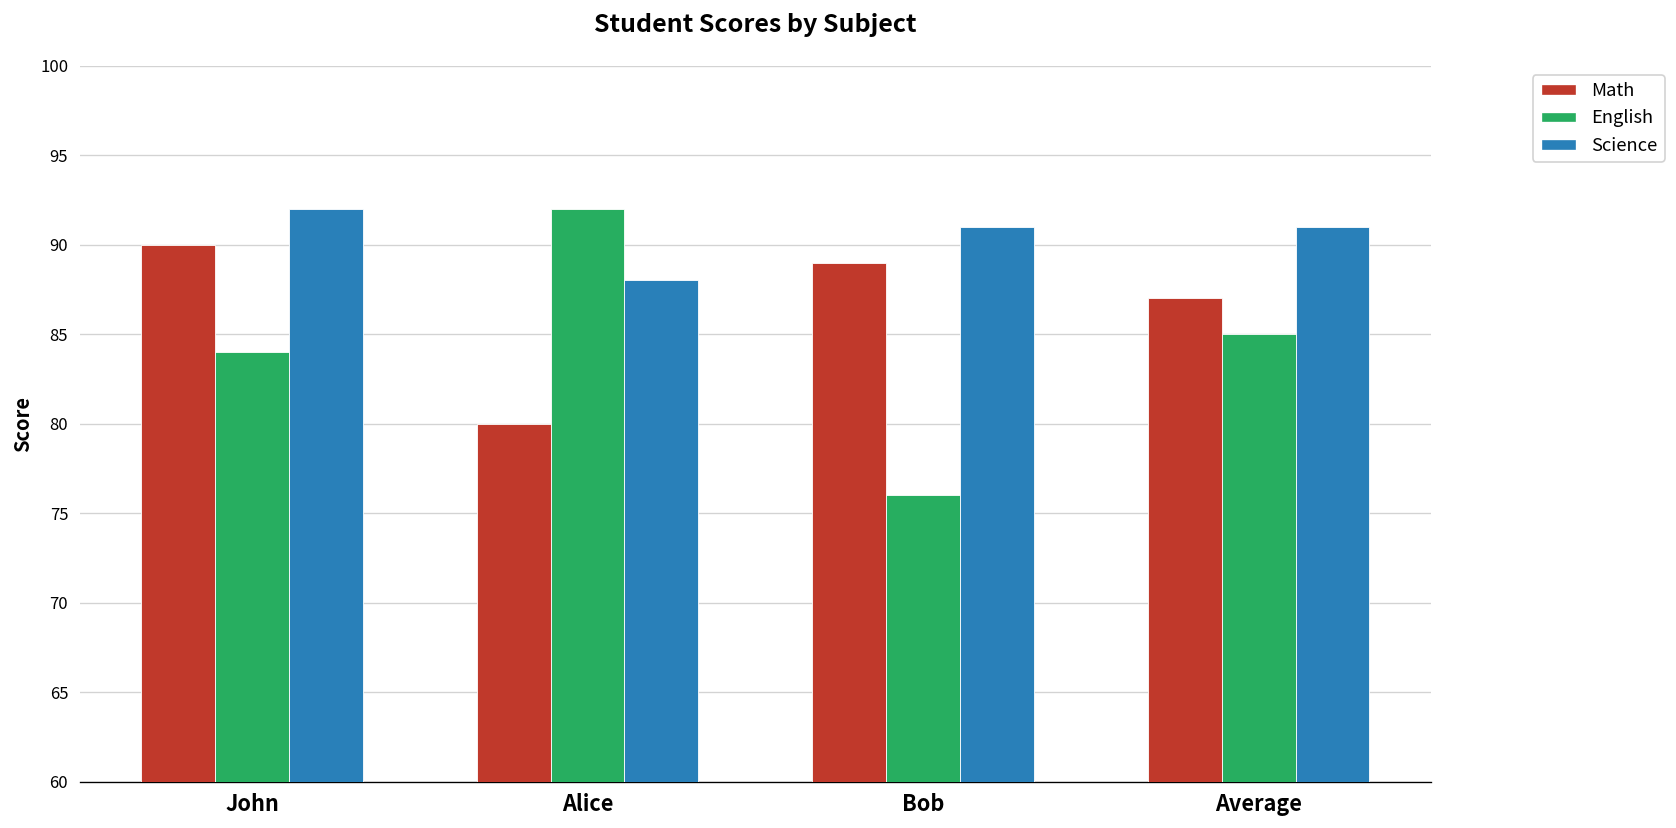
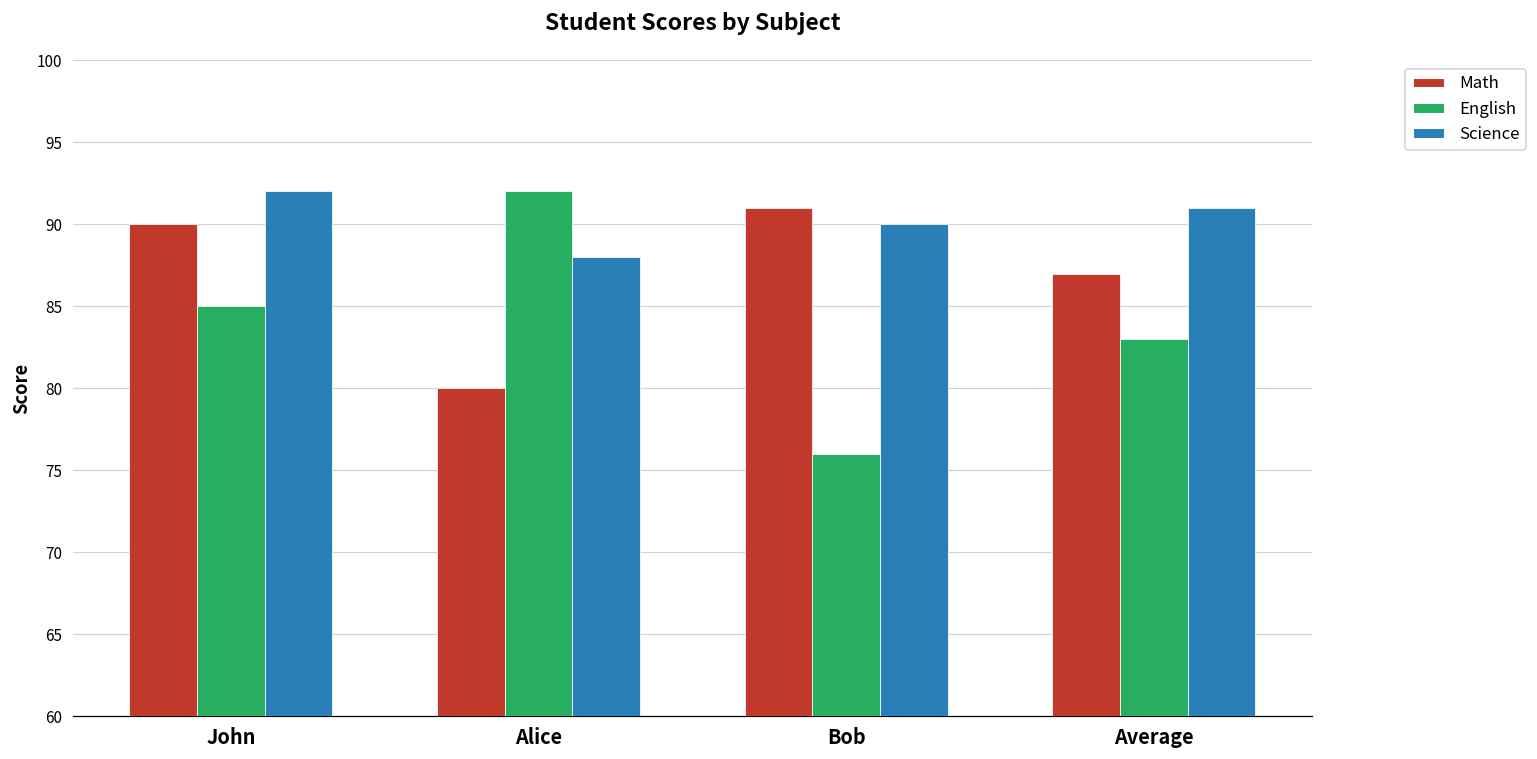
  {
    "Math": {
      "John": 90,
      "Alice": 80,
-     "Bob": 89,
+     "Bob": 91,
      "Average": 87
    },
    "English": {
-     "John": 84,
+     "John": 85,
      "Alice": 92,
      "Bob": 76,
-     "Average": 85
+     "Average": 83
    },
    "Science": {
      "John": 92,
      "Alice": 88,
-     "Bob": 91,
+     "Bob": 90,
      "Average": 91
    }
  }
